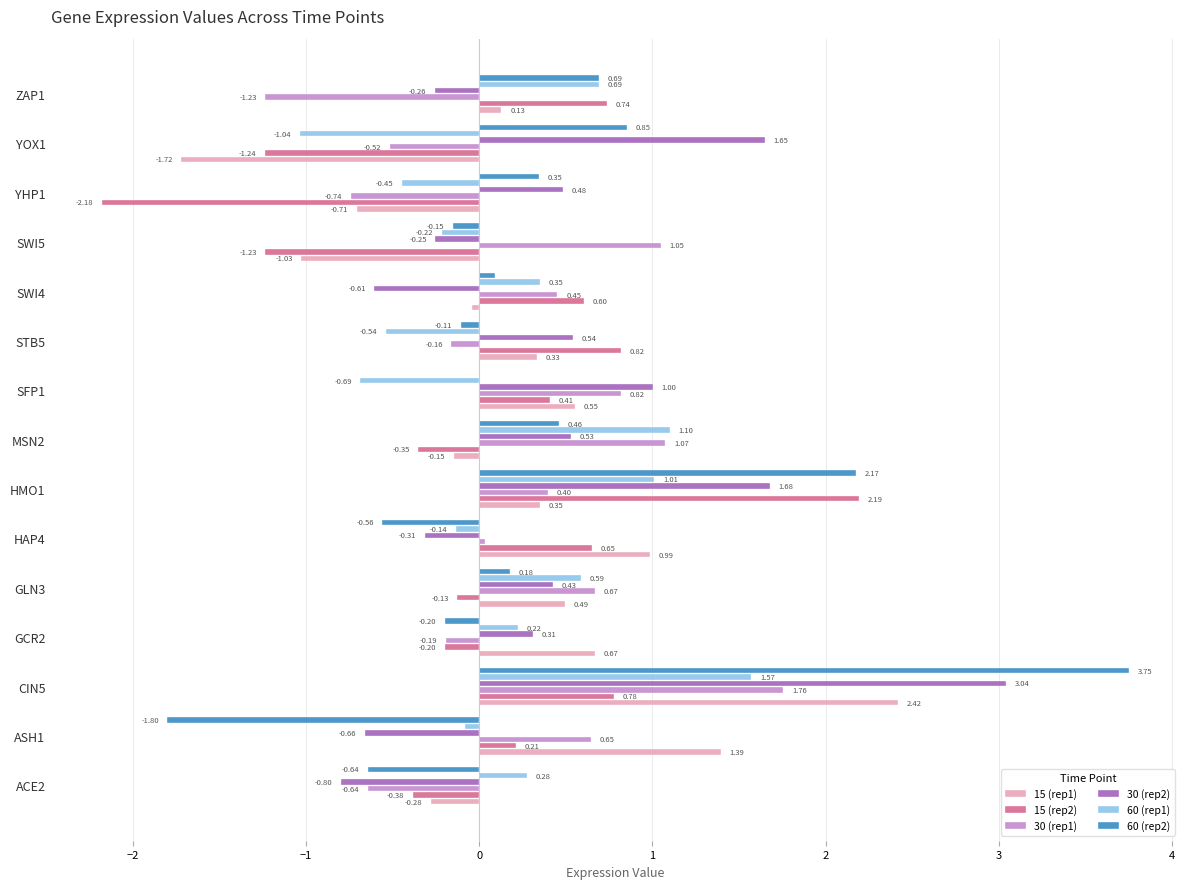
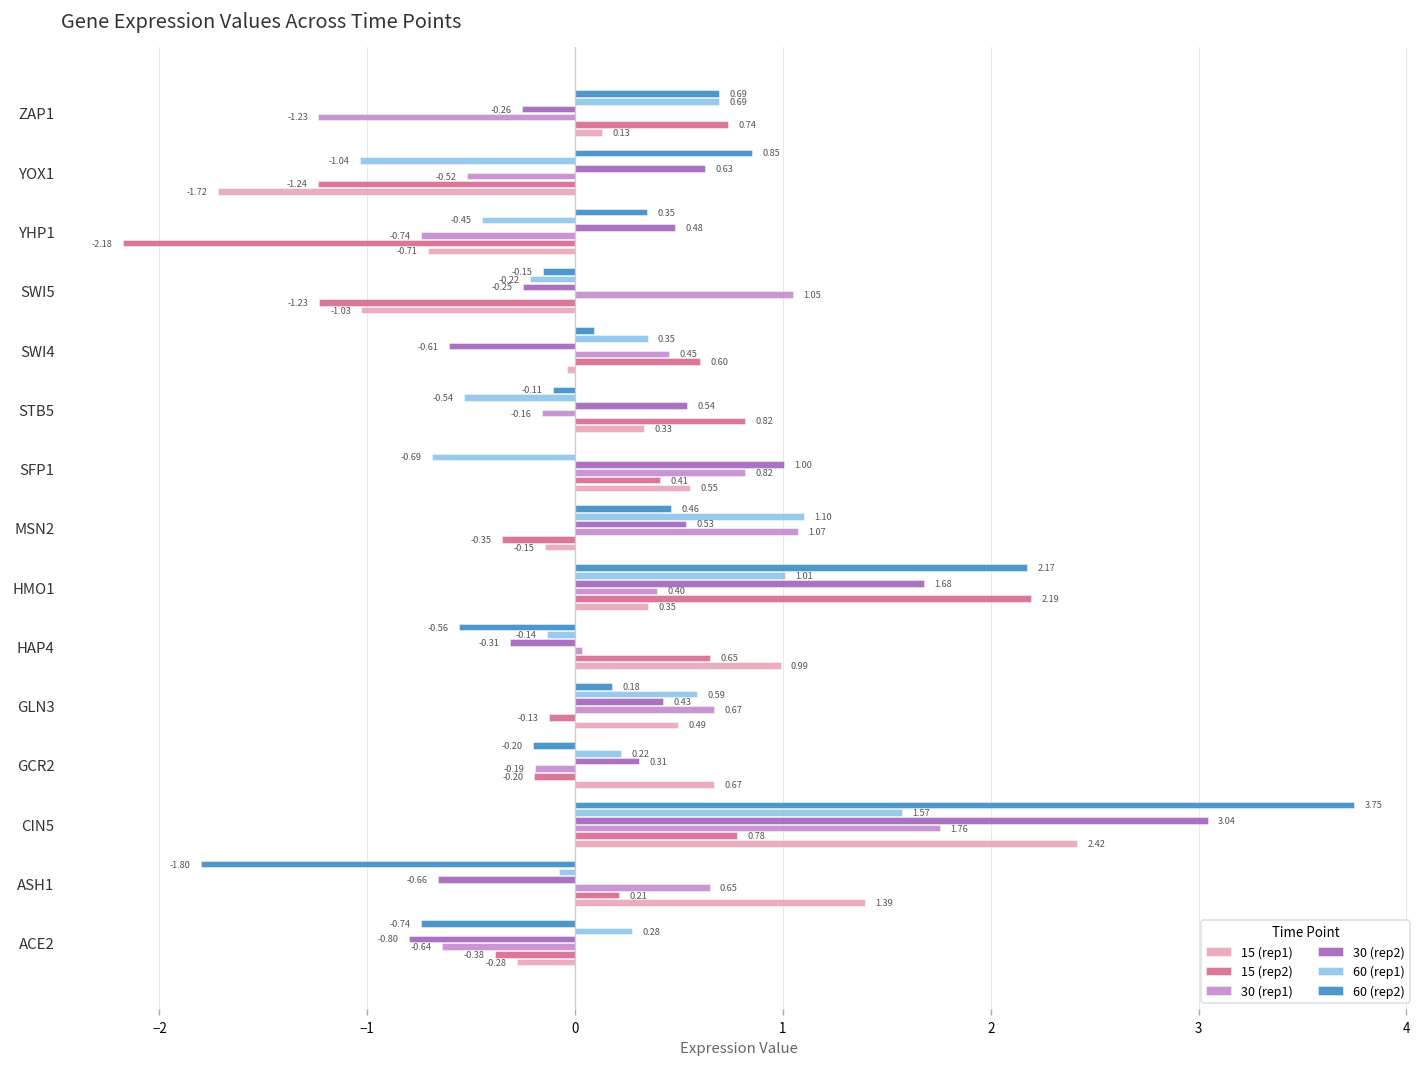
  {
    "15 (rep2)": {
      "ZAP1": 0.74,
      "YOX1": -1.24,
      "YHP1": -2.18,
      "SWI5": -1.23,
      "SWI4": 0.60,
      "STB5": 0.82,
      "SFP1": 0.41,
      "MSN2": -0.35,
      "HMO1": 2.19,
      "HAP4": 0.65,
      "GLN3": -0.13,
      "CIN5": 0.78,
      "ASH1": 0.21,
      "ACE2": -0.38
    },
    "30 (rep2)": {
      "ZAP1": -0.26,
-     "YOX1": 1.65,
+     "YOX1": 0.63,
      "YHP1": 0.48,
      "SWI5": -0.25,
      "SWI4": -0.61,
      "STB5": 0.54,
      "SFP1": 1.00,
      "MSN2": 0.53,
      "HMO1": 1.68,
      "HAP4": -0.31,
      "GLN3": 0.43,
      "GCR2": 0.31,
      "CIN5": 3.04,
      "ASH1": -0.66,
      "ACE2": -0.80
    },
    "60 (rep1)": {
      "YOX1": -1.04,
      "YHP1": -0.45,
      "SWI5": -0.22,
      "SWI4": 0.35,
      "STB5": -0.54,
      "SFP1": -0.69,
      "MSN2": 1.10,
      "HMO1": 1.01,
      "HAP4": -0.14,
      "GLN3": 0.59,
      "GCR2": 0.22,
      "CIN5": 1.57,
      "ACE2": 0.28
    },
    "60 (rep2)": {
      "YOX1": 0.85,
      "YHP1": 0.35,
      "SWI5": -0.15,
      "STB5": -0.11,
      "MSN2": 0.46,
      "HMO1": 2.17,
      "HAP4": -0.56,
      "GLN3": 0.18,
      "GCR2": -0.20,
      "CIN5": 3.75,
      "ASH1": -1.80,
-     "ACE2": -0.64
+     "ACE2": -0.74
    }
  }
